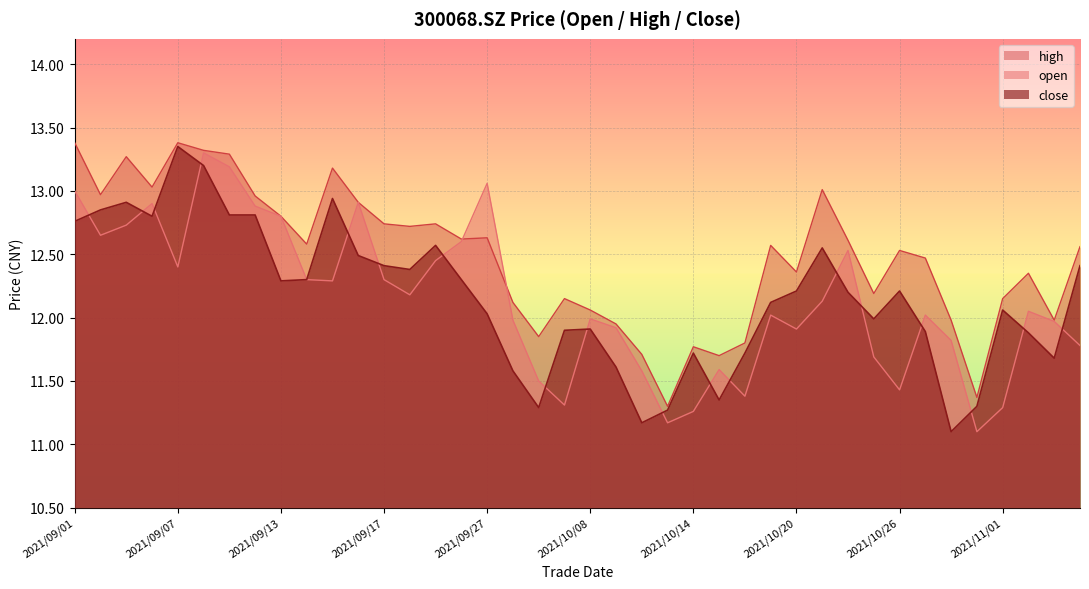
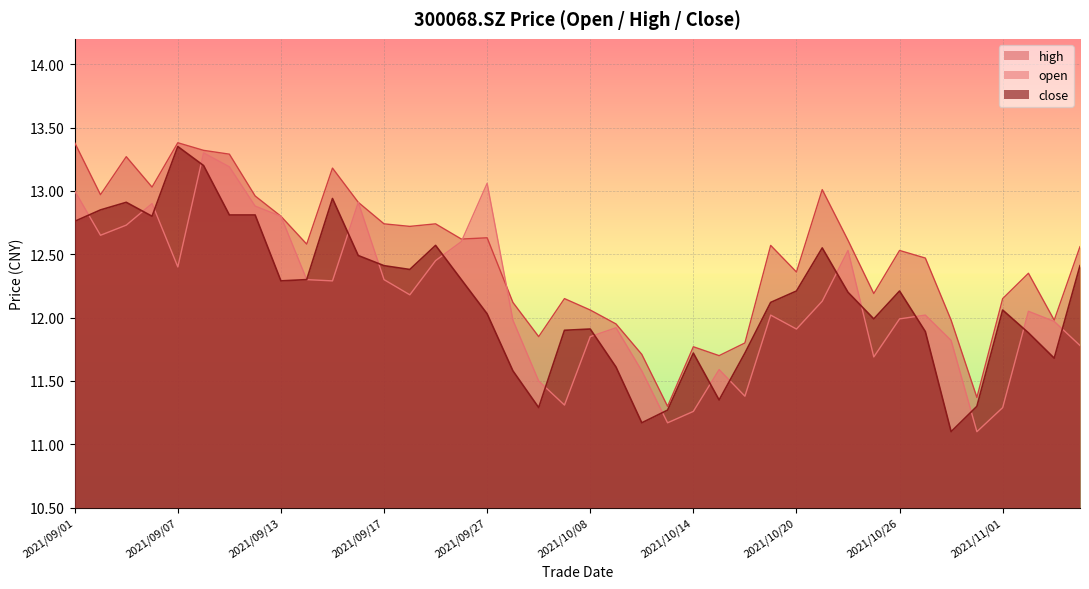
  {
    "open": {
      "2021/09/01": 13.00,
      "2021/09/07": 12.40,
      "2021/09/17": 12.30,
      "2021/09/27": 13.06,
-     "2021/10/08": 11.99,
+     "2021/10/08": 11.85,
      "2021/10/14": 11.26,
      "2021/10/20": 11.91,
-     "2021/10/26": 11.43,
+     "2021/10/26": 11.99,
      "2021/11/01": 11.29
    }
  }
